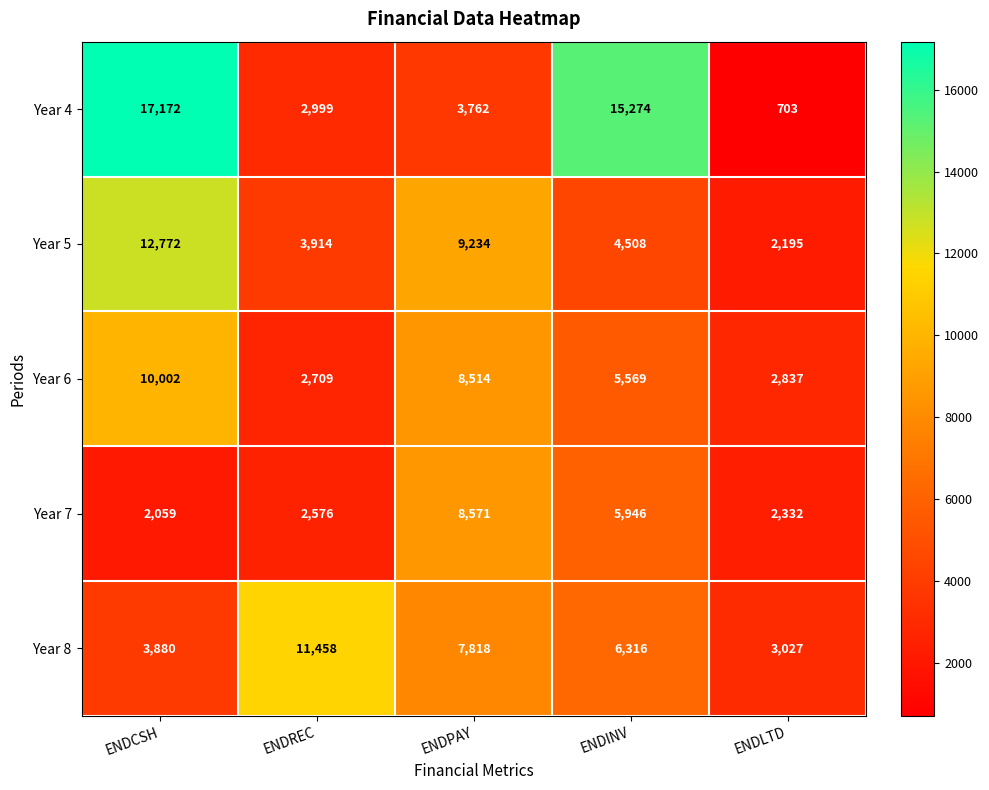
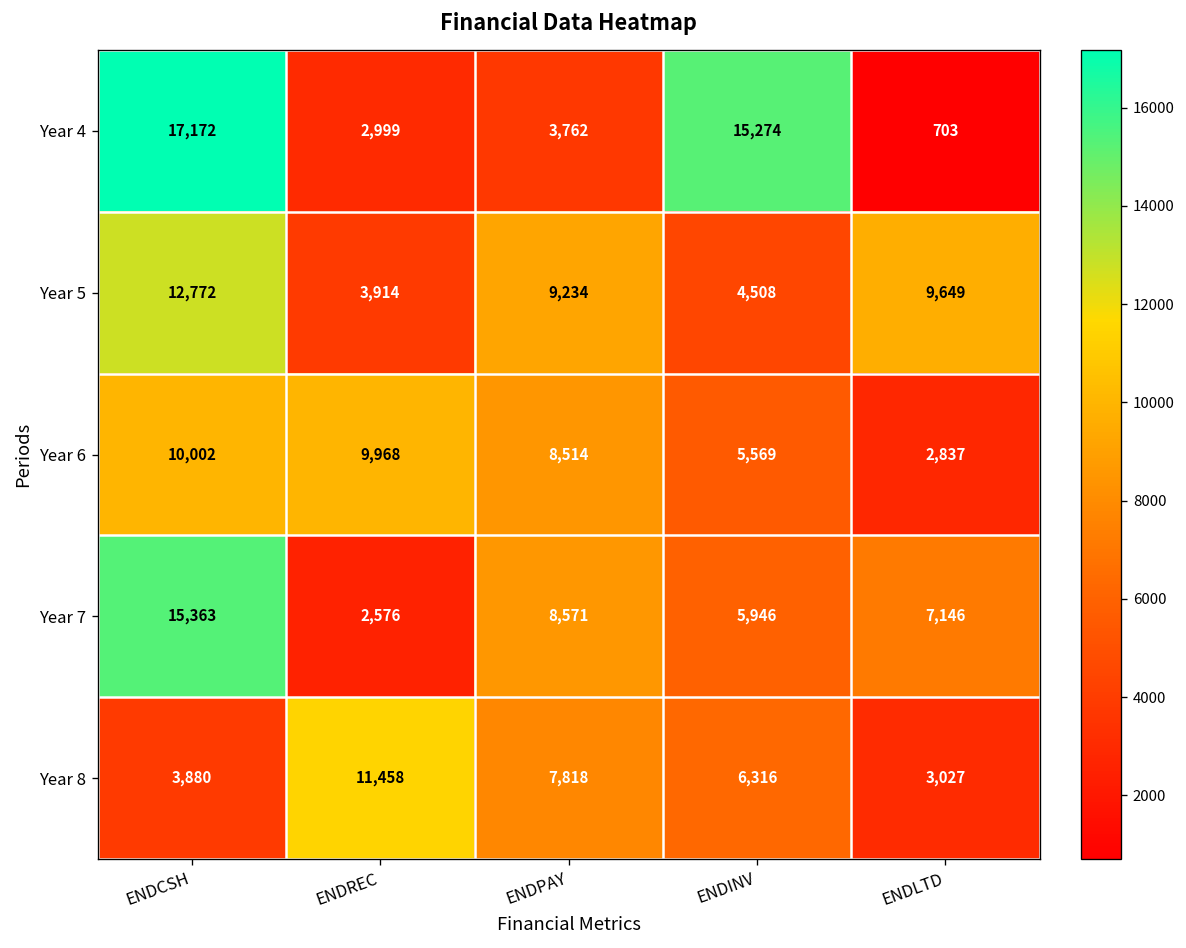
  {
    "Year 4": {
      "ENDCSH": "17,172",
      "ENDREC": "2,999",
      "ENDPAY": "3,762",
      "ENDINV": "15,274",
      "ENDLTD": "703"
    },
    "Year 5": {
      "ENDCSH": "12,772",
      "ENDREC": "3,914",
      "ENDPAY": "9,234",
      "ENDINV": "4,508",
-     "ENDLTD": "2,195"
+     "ENDLTD": "9,649"
    },
    "Year 6": {
      "ENDCSH": "10,002",
-     "ENDREC": "2,709",
+     "ENDREC": "9,968",
      "ENDPAY": "8,514",
      "ENDINV": "5,569",
      "ENDLTD": "2,837"
    },
    "Year 7": {
-     "ENDCSH": "2,059",
+     "ENDCSH": "15,363",
      "ENDREC": "2,576",
      "ENDPAY": "8,571",
      "ENDINV": "5,946",
-     "ENDLTD": "2,332"
+     "ENDLTD": "7,146"
    },
    "Year 8": {
      "ENDCSH": "3,880",
      "ENDREC": "11,458",
      "ENDPAY": "7,818",
      "ENDINV": "6,316",
      "ENDLTD": "3,027"
    }
  }
